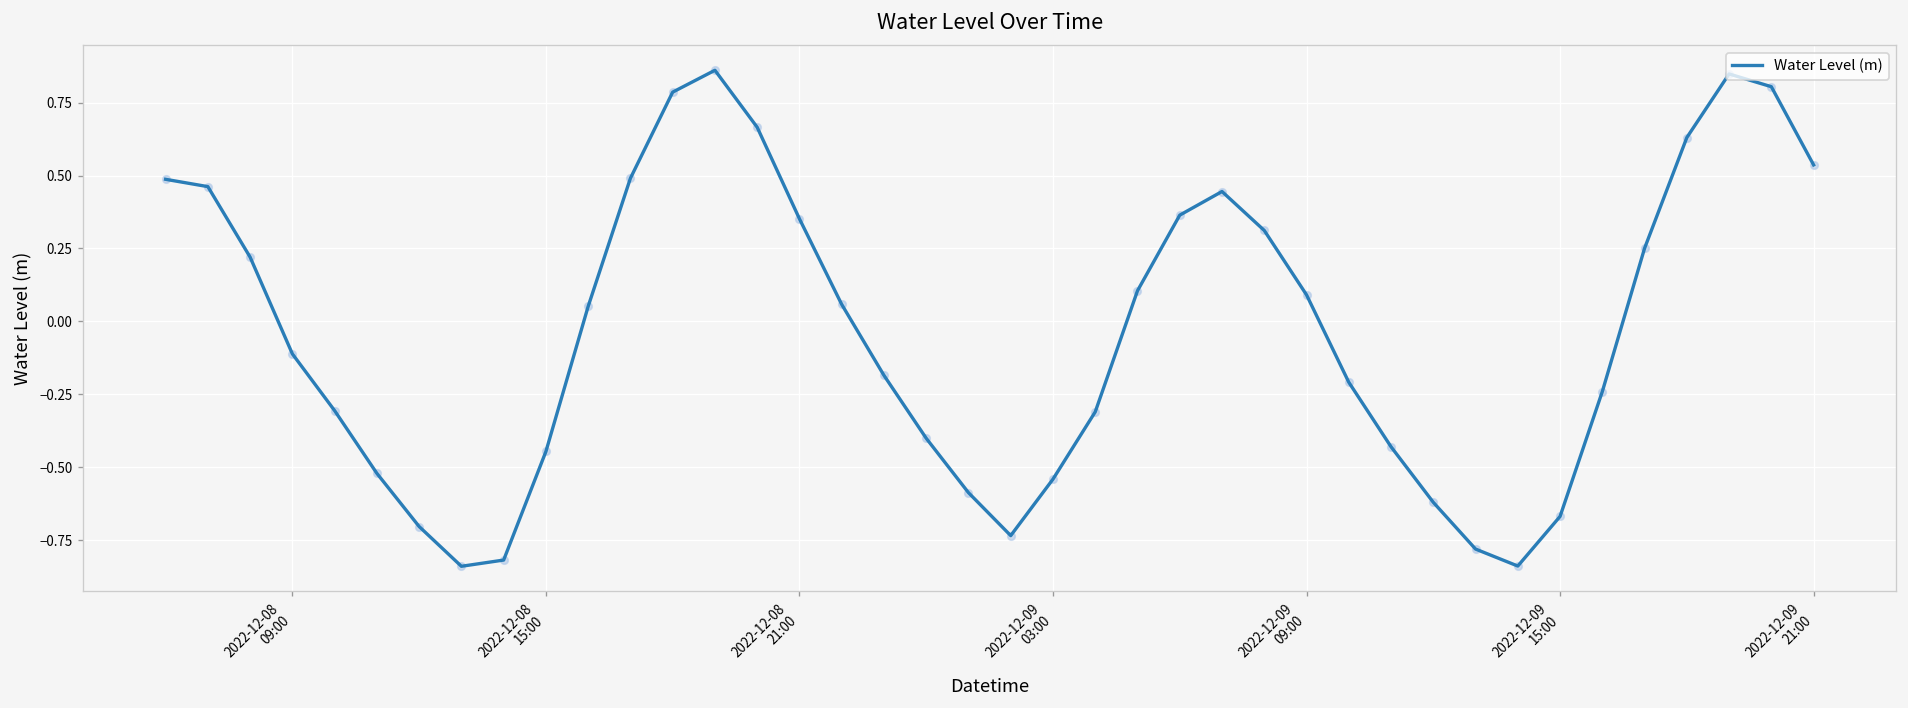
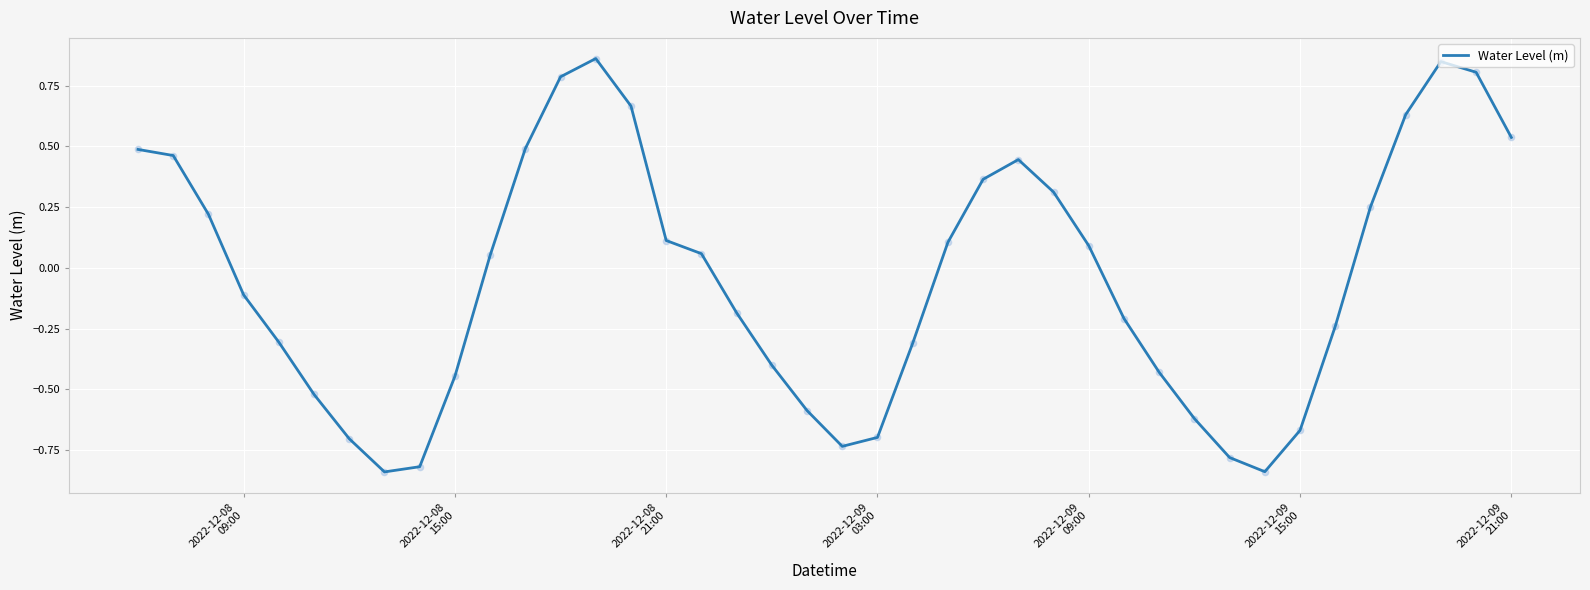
  {
    "2022-12-08 09:00": -0.11,
    "2022-12-08 15:00": -0.45,
-   "2022-12-08 21:00": 0.35,
-   "2022-12-09 03:00": -0.54,
+   "2022-12-08 21:00": 0.11,
+   "2022-12-09 03:00": -0.70,
    "2022-12-09 09:00": 0.09,
    "2022-12-09 15:00": -0.67,
    "2022-12-09 21:00": 0.54
  }
